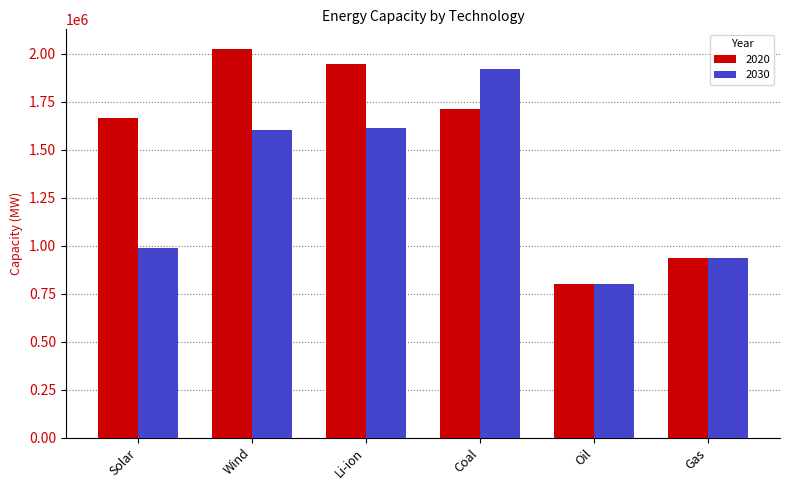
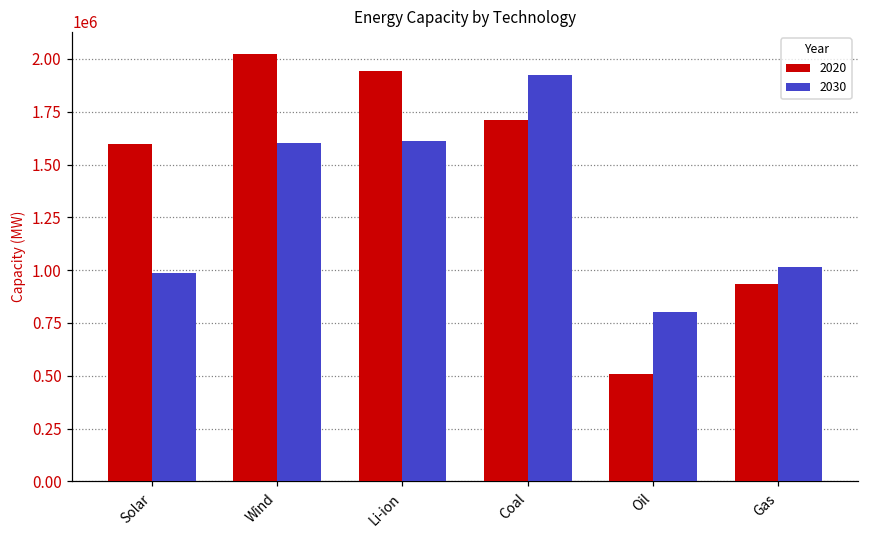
  {
    "2020": {
-     "Solar": 1660000,
+     "Solar": 1600000,
      "Wind": 2030000,
      "Li-ion": 1940000,
      "Coal": 1710000,
-     "Oil": 800000,
+     "Oil": 510000,
      "Gas": 940000
    },
    "2030": {
      "Solar": 990000,
      "Wind": 1600000,
      "Li-ion": 1610000,
      "Coal": 1920000,
      "Oil": 800000,
-     "Gas": 940000
+     "Gas": 1020000
    }
  }
